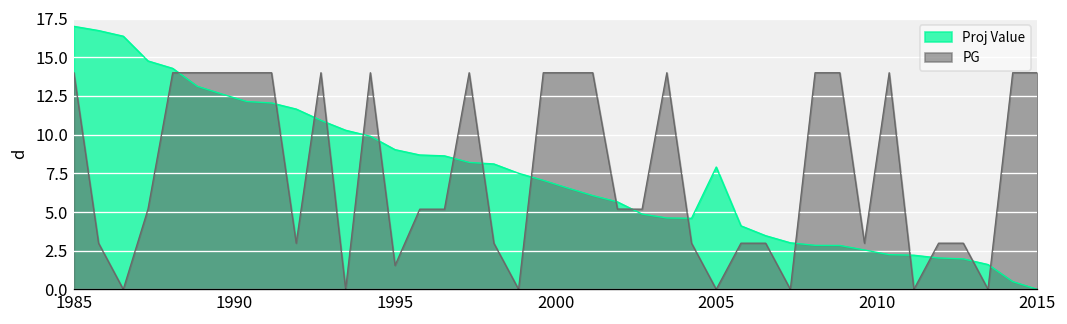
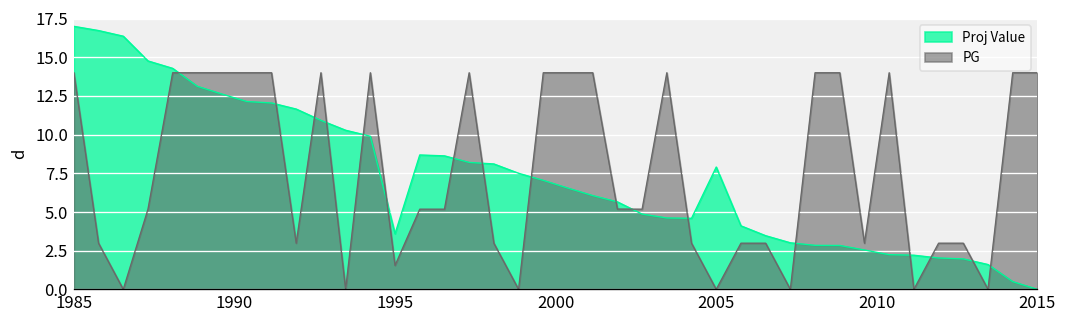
  {
    "Proj Value": {
      "1985": 17.0,
-     "1995": 9.0,
+     "1995": 3.6,
      "2005": 7.9,
      "2015": 0.0
    },
    "PG": {
      "1985": 14.0,
      "1995": 1.5,
      "2005": 0.0,
      "2015": 14.0
    }
  }
